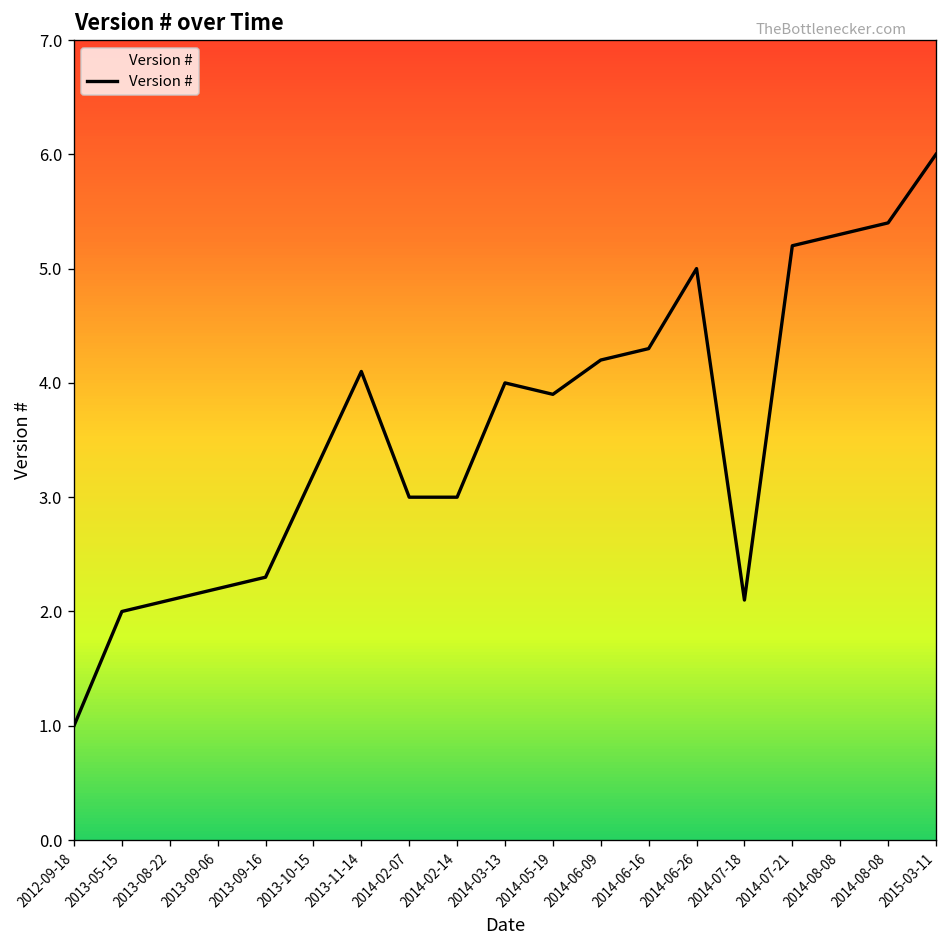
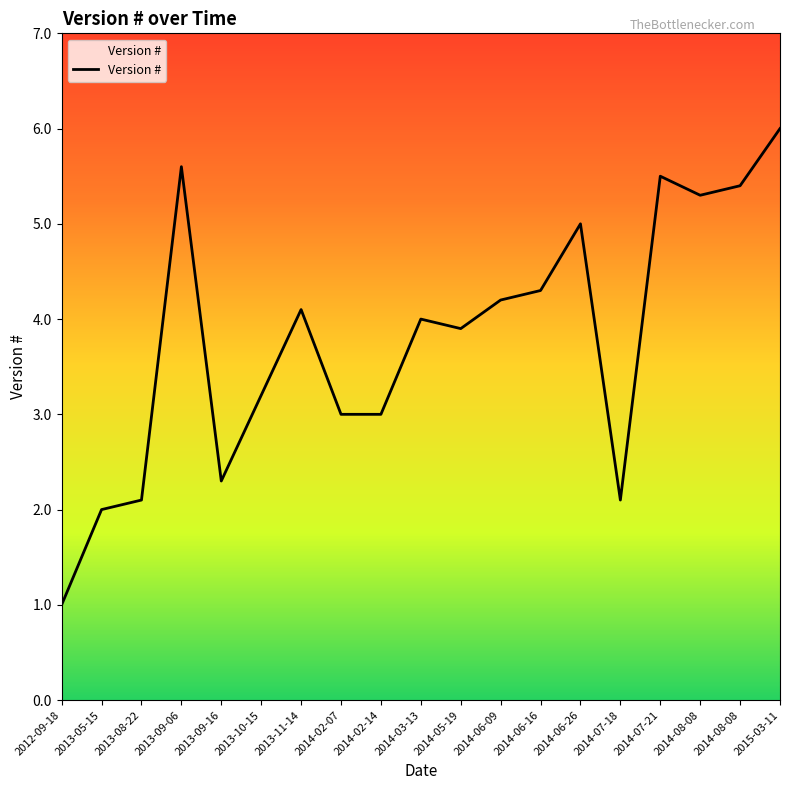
  {
    "2012-09-18": 1.0,
    "2013-05-15": 2.0,
    "2013-08-22": 2.1,
-   "2013-09-06": 2.2,
+   "2013-09-06": 5.6,
    "2013-09-16": 2.3,
    "2013-10-15": 3.2,
    "2013-11-14": 4.1,
    "2014-02-07": 3.0,
    "2014-02-14": 3.0,
    "2014-03-13": 4.0,
    "2014-05-19": 3.9,
    "2014-06-09": 4.2,
    "2014-06-16": 4.3,
    "2014-06-26": 5.0,
    "2014-07-18": 2.1,
-   "2014-07-21": 5.2,
+   "2014-07-21": 5.5,
    "2015-03-11": 6.0
  }
